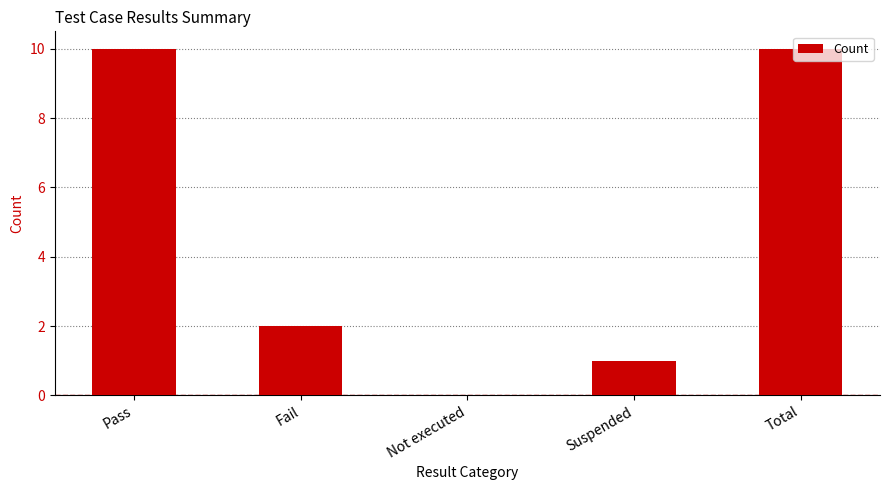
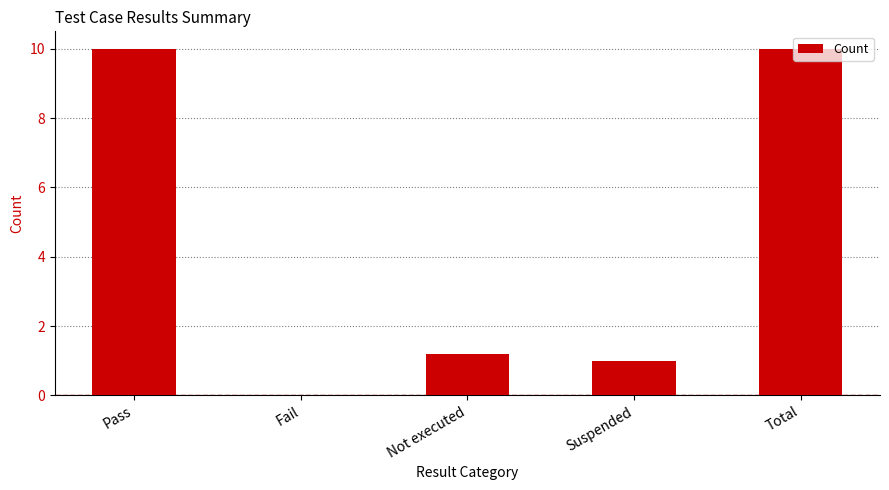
  {
    "Pass": 10.0,
-   "Fail": 2,
-   "Not executed": 0.0,
+   "Fail": 0,
+   "Not executed": 1.2,
    "Suspended": 1.0
  }
